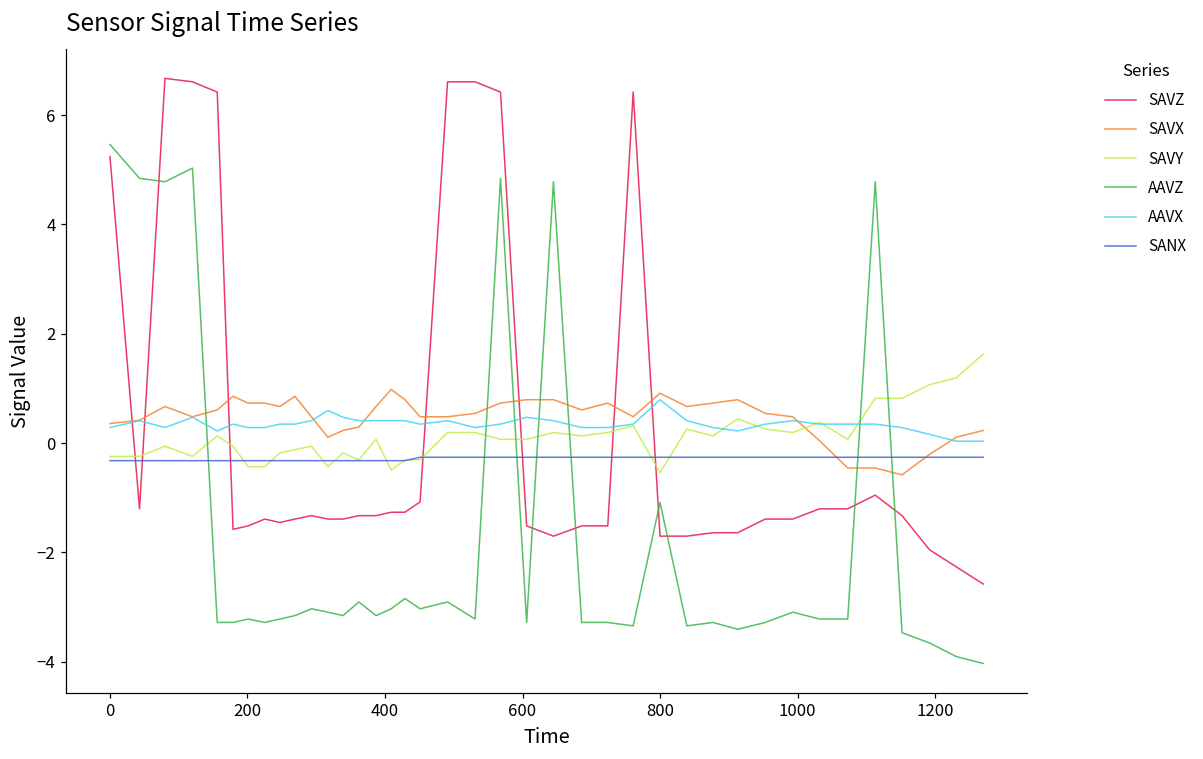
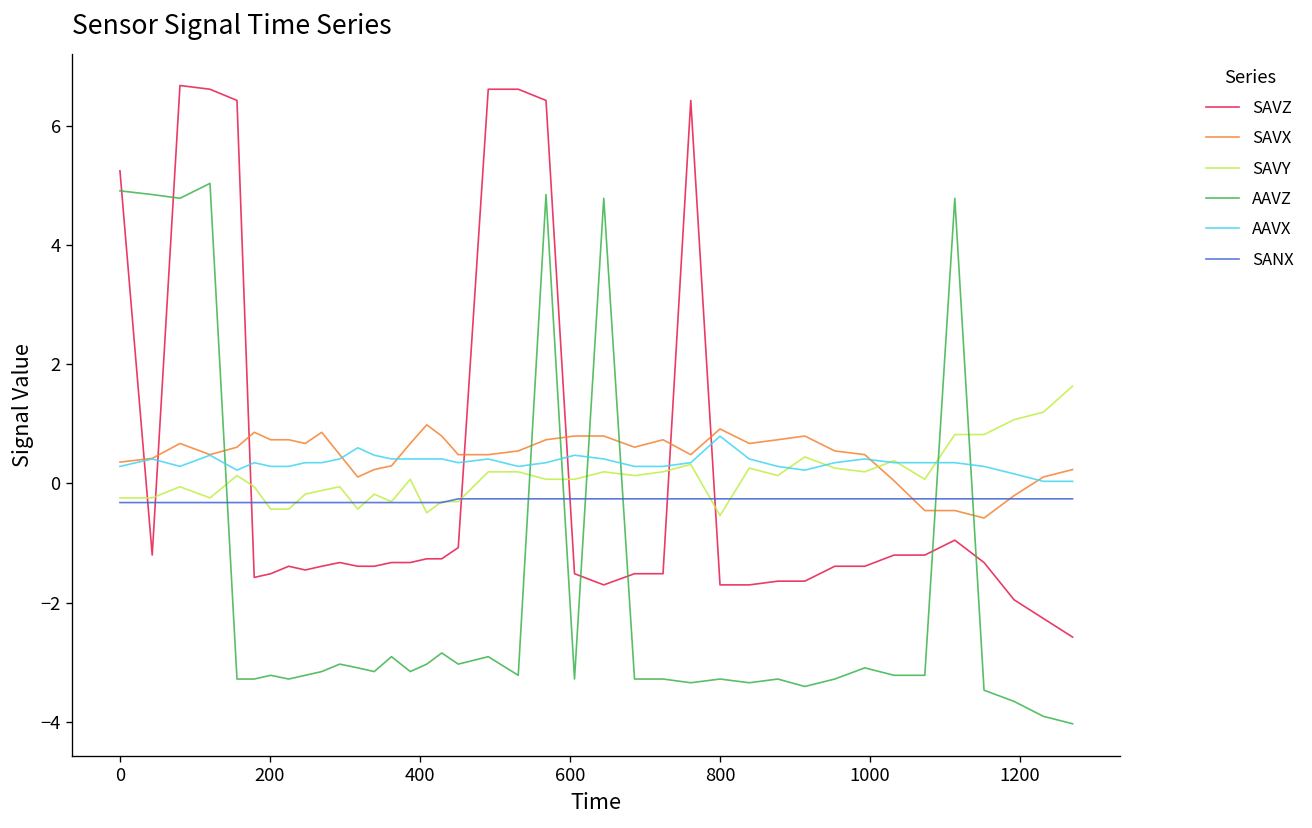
  {
    "SAVZ": {
      "0": 5.2,
      "800": -1.7
    },
    "SAVX": {
      "0": 0.4,
      "800": 0.9
    },
    "SAVY": {
      "0": -0.2,
      "800": -0.5
    },
    "AAVZ": {
-     "0": 5.5,
-     "800": -1.1
+     "0": 4.9,
+     "800": -3.3
    },
    "AAVX": {
      "0": 0.3,
      "800": 0.8
    },
    "SANX": {
      "0": -0.3,
      "800": -0.3
    }
  }
